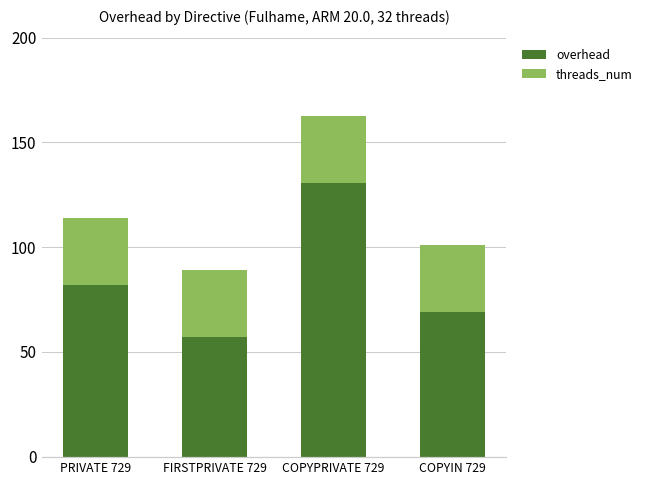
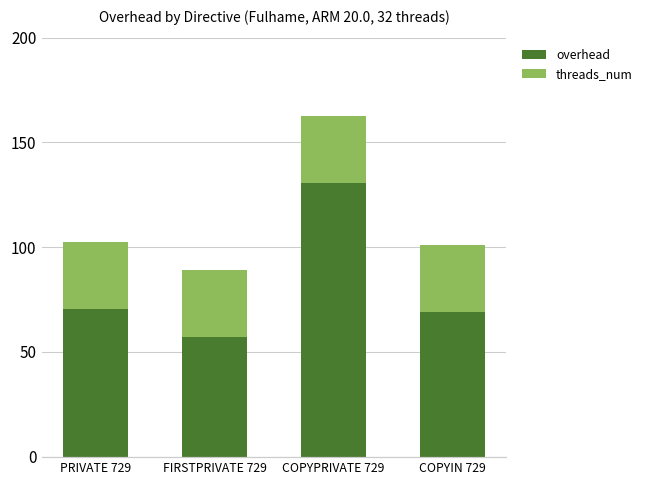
  {
    "overhead": {
-     "PRIVATE 729": 82,
+     "PRIVATE 729": 70,
      "FIRSTPRIVATE 729": 57,
      "COPYPRIVATE 729": 130,
      "COPYIN 729": 69
    },
    "threads_num": {
      "PRIVATE 729": 32,
      "FIRSTPRIVATE 729": 32,
      "COPYPRIVATE 729": 32,
      "COPYIN 729": 32
    }
  }
